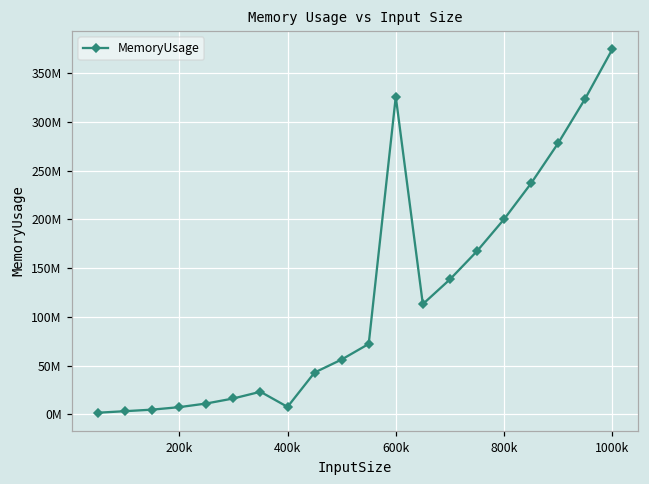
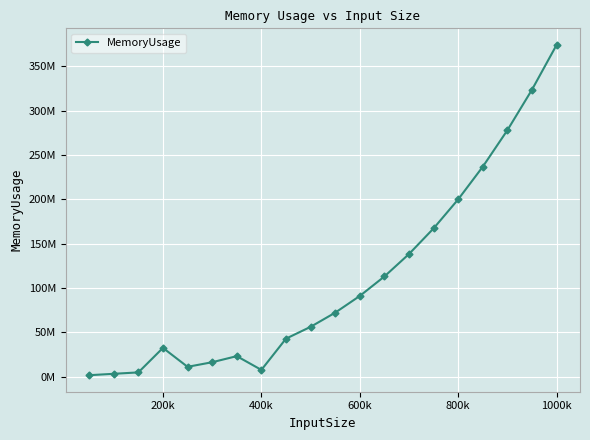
  {
-   "200k": 10000000,
+   "200k": 30000000,
    "400k": 10000000,
-   "600k": 330000000,
+   "600k": 90000000,
    "800k": 200000000,
    "1000k": 370000000
  }
